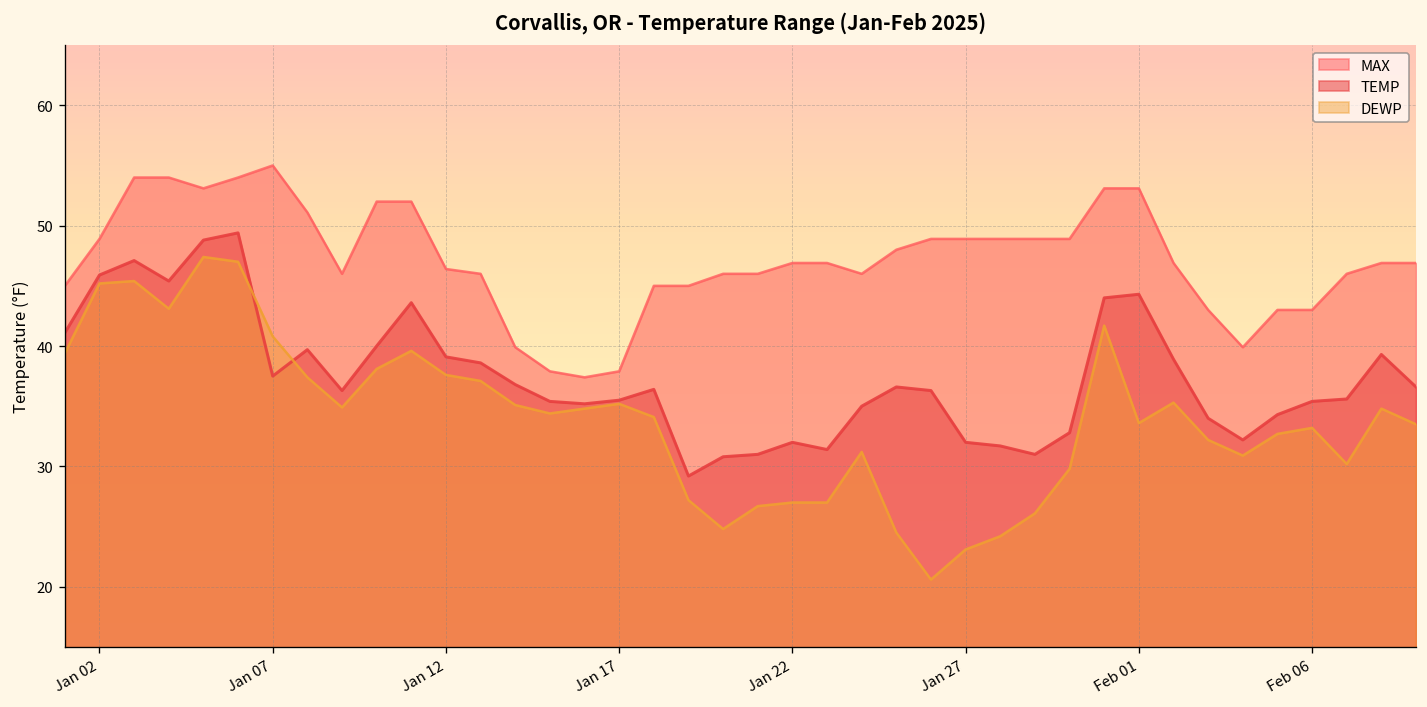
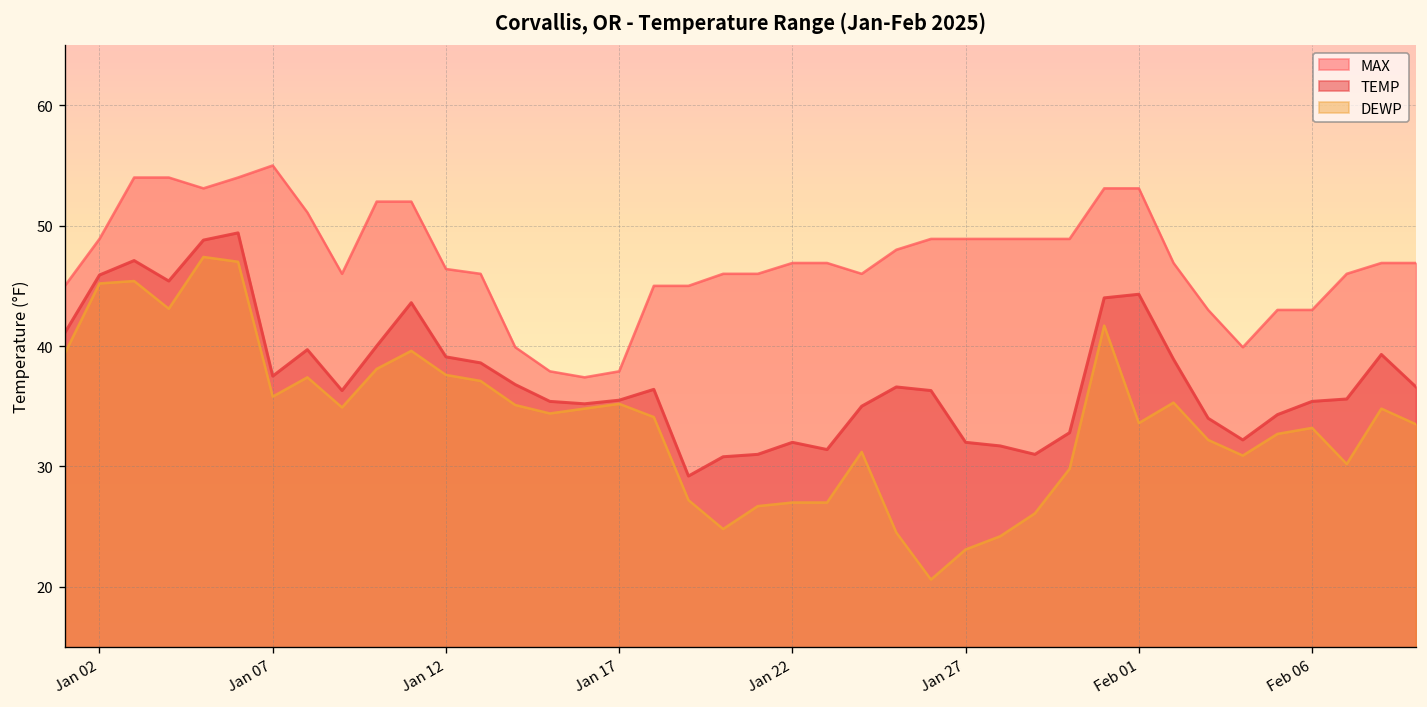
  {
    "DEWP": {
      "Jan 02": 45.2,
-     "Jan 07": 40.8,
+     "Jan 07": 35.8,
      "Jan 12": 37.6,
      "Jan 17": 35.2,
      "Jan 22": 27.0,
      "Jan 27": 23.1,
      "Feb 01": 33.6,
      "Feb 06": 33.2
    }
  }
